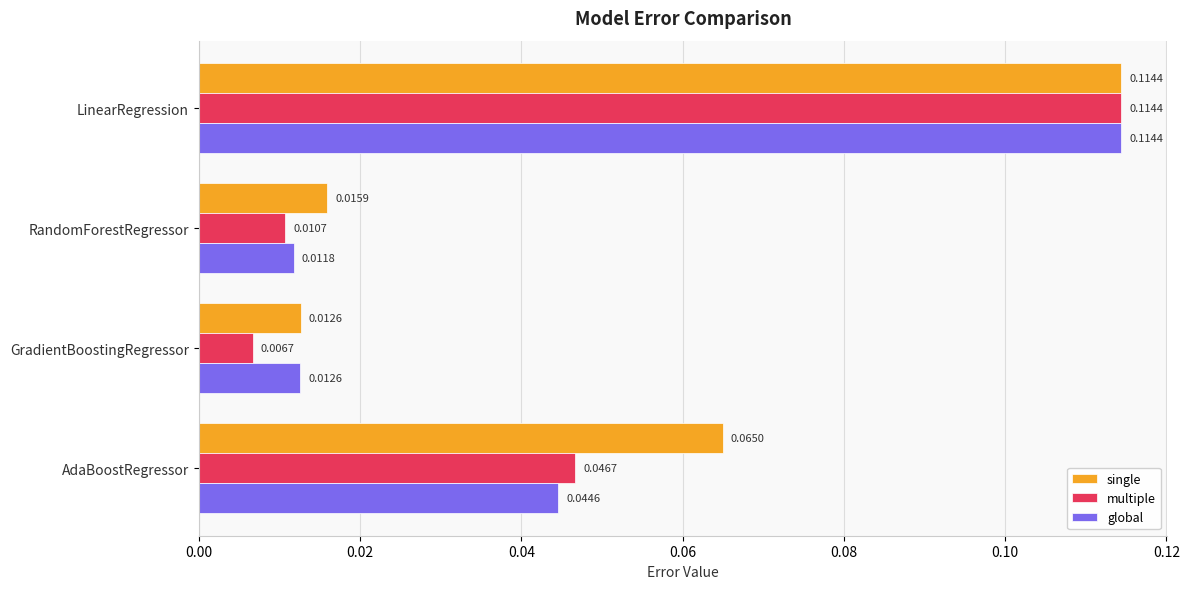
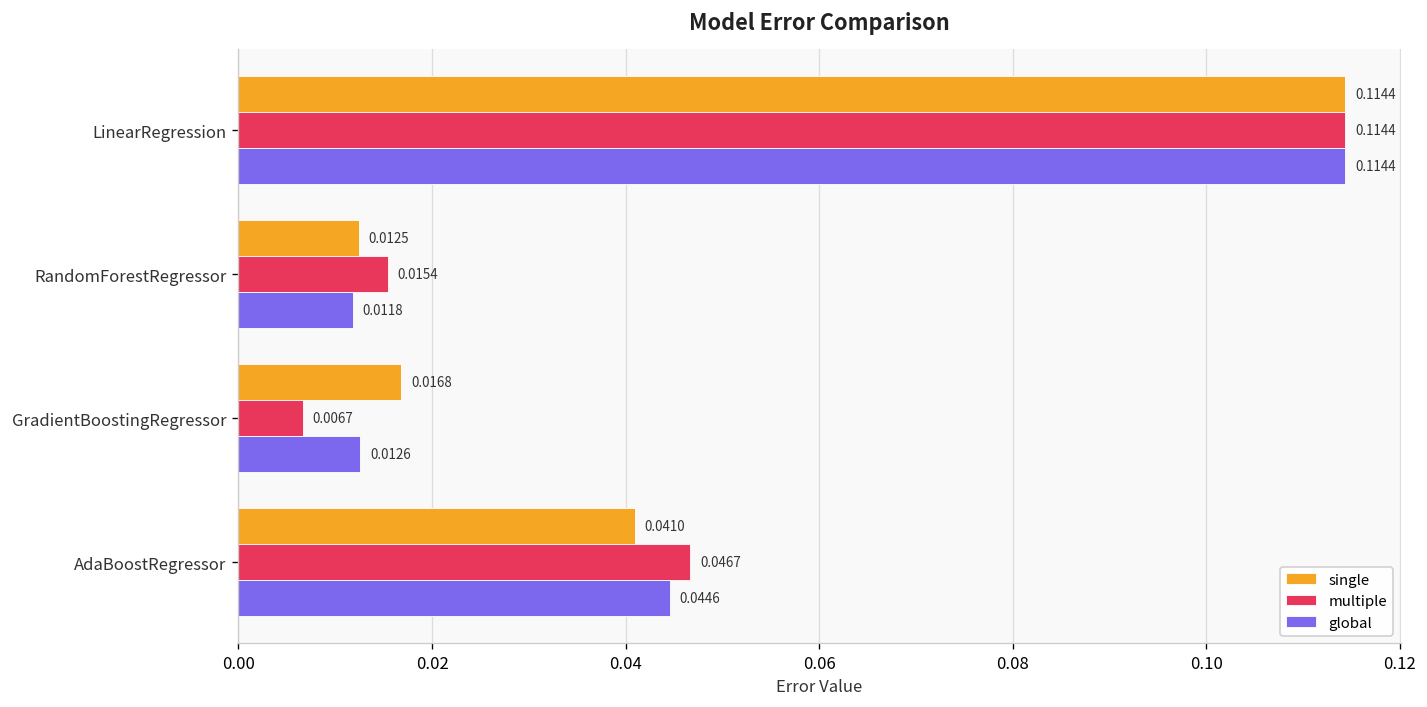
  {
    "single": {
      "LinearRegression": 0.1144,
-     "RandomForestRegressor": 0.0159,
-     "GradientBoostingRegressor": 0.0126,
-     "AdaBoostRegressor": 0.0650
+     "RandomForestRegressor": 0.0125,
+     "GradientBoostingRegressor": 0.0168,
+     "AdaBoostRegressor": 0.0410
    },
    "multiple": {
      "LinearRegression": 0.1144,
-     "RandomForestRegressor": 0.0107,
+     "RandomForestRegressor": 0.0154,
      "GradientBoostingRegressor": 0.0067,
      "AdaBoostRegressor": 0.0467
    },
    "global": {
      "LinearRegression": 0.1144,
      "RandomForestRegressor": 0.0118,
      "GradientBoostingRegressor": 0.0126,
      "AdaBoostRegressor": 0.0446
    }
  }
